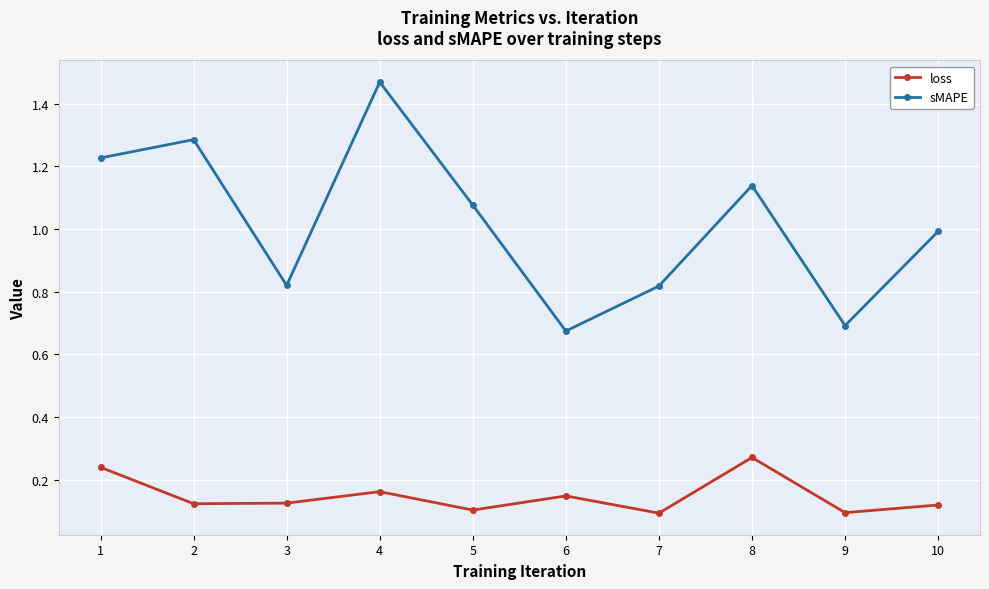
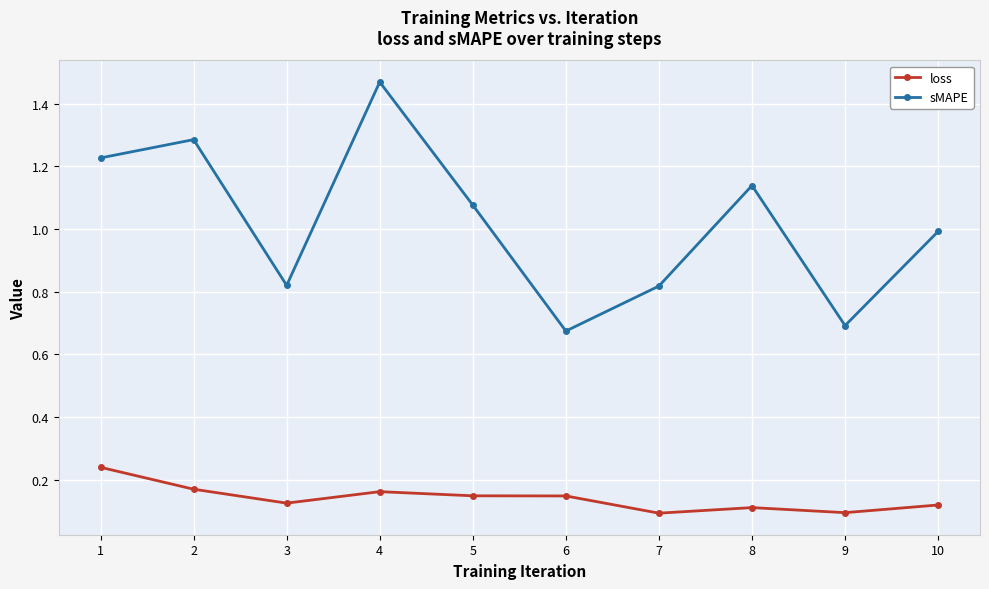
  {
    "loss": {
      "1": 0.24,
-     "2": 0.12,
+     "2": 0.17,
      "3": 0.13,
      "4": 0.16,
-     "5": 0.10,
+     "5": 0.15,
      "6": 0.15,
      "7": 0.09,
-     "8": 0.27,
+     "8": 0.11,
      "9": 0.09,
      "10": 0.12
    },
    "sMAPE": {
      "1": 1.23,
      "2": 1.29,
      "3": 0.82,
      "4": 1.47,
      "5": 1.08,
      "6": 0.67,
      "7": 0.82,
      "8": 1.14,
      "9": 0.69,
      "10": 0.99
    }
  }
